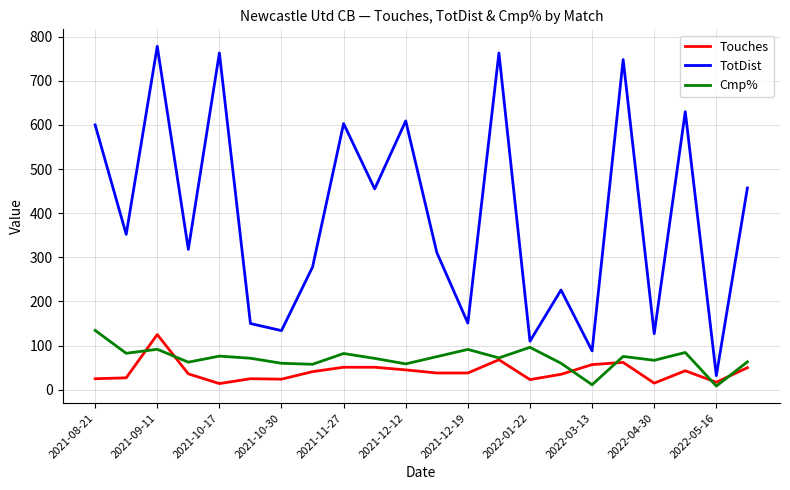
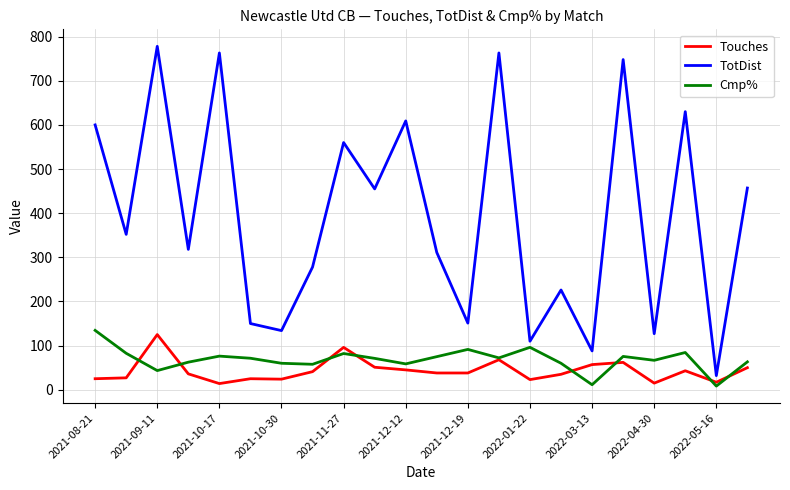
  {
    "Touches": {
      "2021-08-21": 30,
      "2021-09-11": 130,
      "2021-10-17": 10,
      "2021-10-30": 20,
-     "2021-11-27": 50,
+     "2021-11-27": 100,
      "2021-12-12": 50,
      "2021-12-19": 40,
      "2022-01-22": 20,
      "2022-03-13": 60,
      "2022-04-30": 20,
      "2022-05-16": 20
    },
    "TotDist": {
      "2021-08-21": 600,
      "2021-09-11": 780,
      "2021-10-17": 760,
      "2021-10-30": 130,
-     "2021-11-27": 600,
+     "2021-11-27": 560,
      "2021-12-12": 610,
      "2021-12-19": 150,
      "2022-01-22": 110,
      "2022-03-13": 90,
      "2022-04-30": 130,
      "2022-05-16": 30
    },
    "Cmp%": {
      "2021-08-21": 130,
-     "2021-09-11": 90,
+     "2021-09-11": 40,
      "2021-10-17": 80,
      "2021-10-30": 60,
      "2021-11-27": 80,
      "2021-12-12": 60,
      "2021-12-19": 90,
      "2022-01-22": 100,
      "2022-03-13": 10,
      "2022-04-30": 70,
      "2022-05-16": 10
    }
  }
